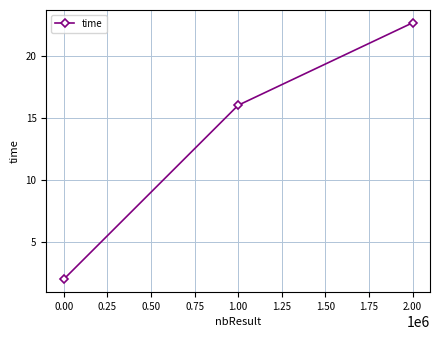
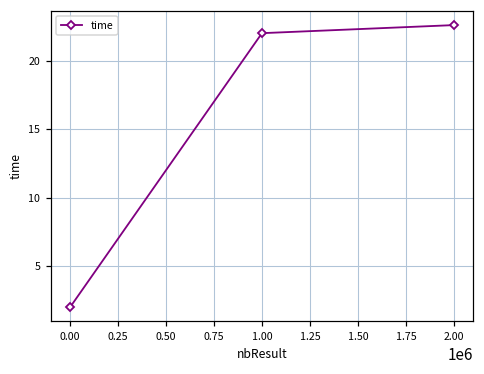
  {
    "0.00": 2.0,
-   "1.00": 16.0,
+   "1.00": 22.1,
    "2.00": 22.6
  }
